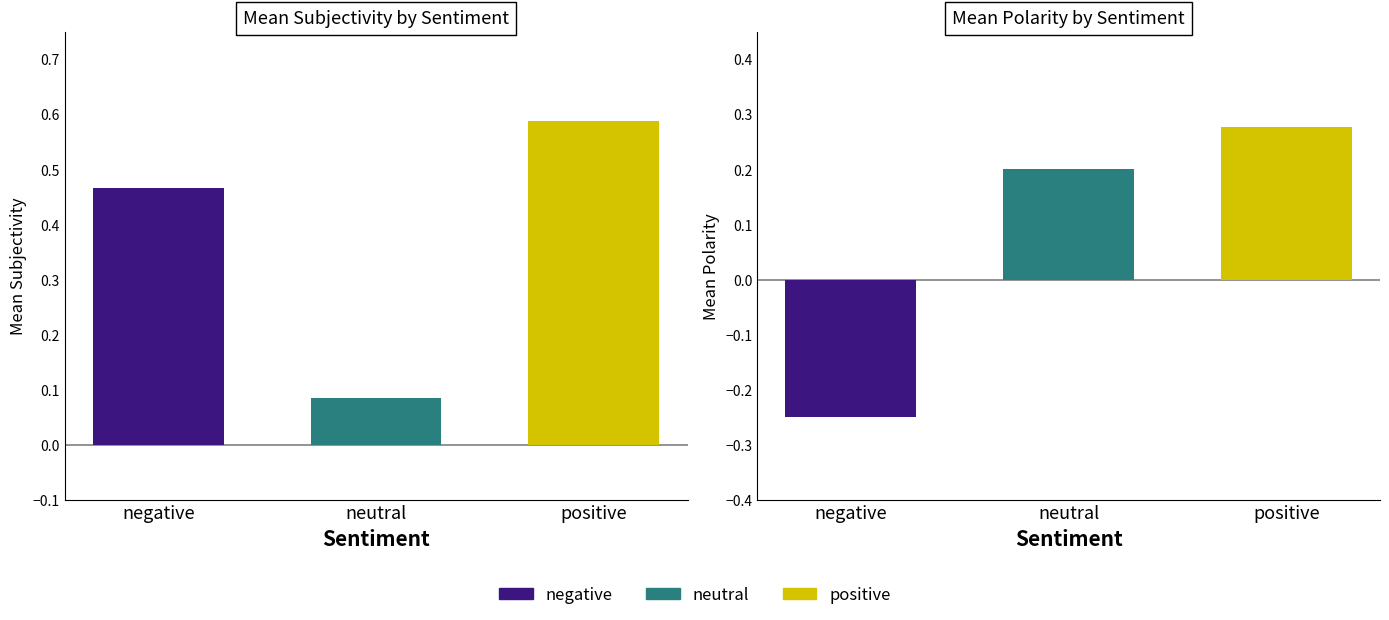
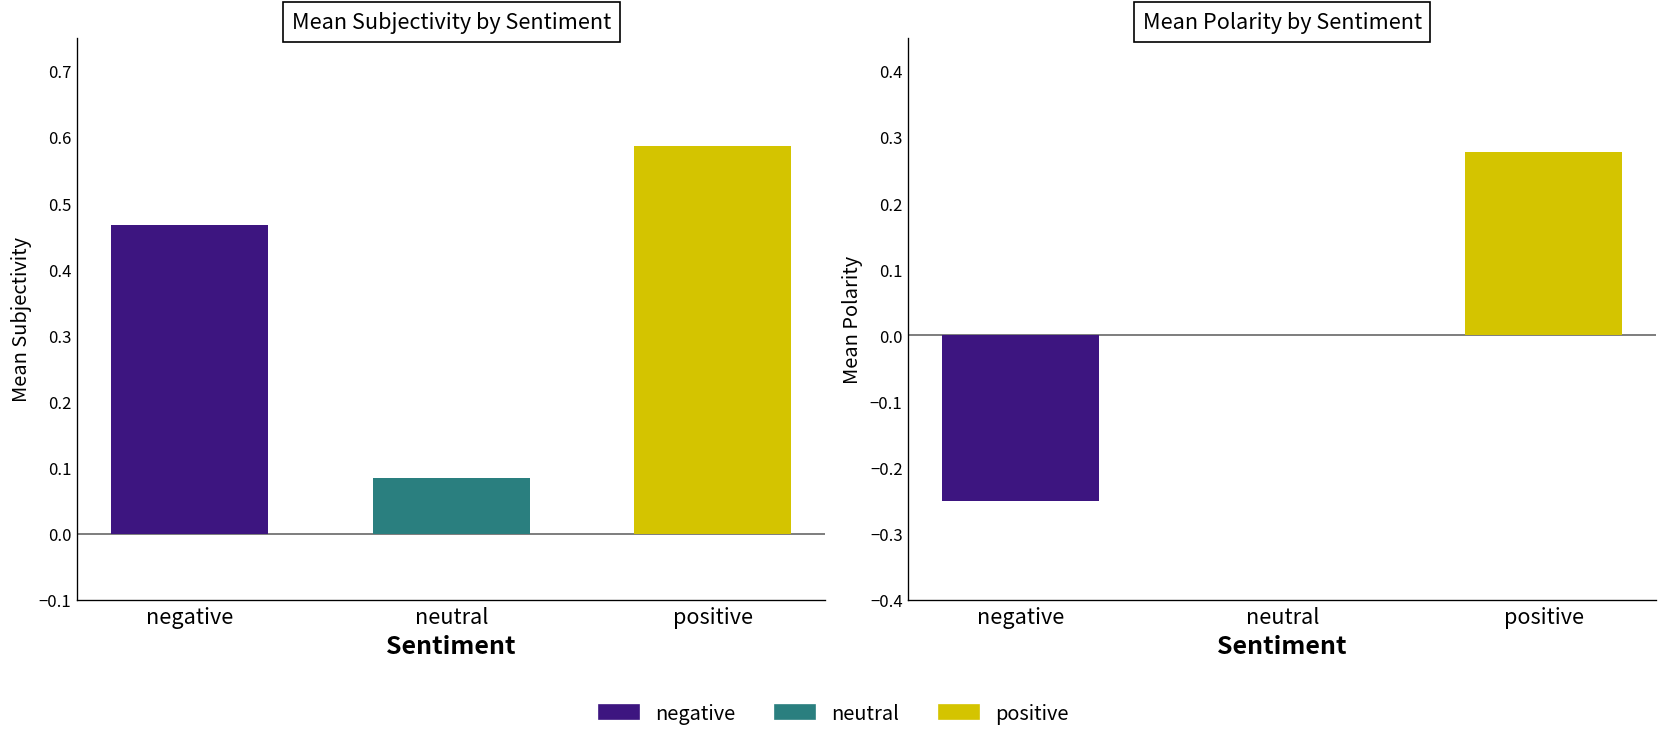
  {
    "Mean Subjectivity by Sentiment": {
      "negative": 0.47,
      "neutral": 0.08,
      "positive": 0.59
    },
    "Mean Polarity by Sentiment": {
      "negative": -0.25,
-     "neutral": 0.2,
+     "neutral": 0.0,
      "positive": 0.28
    }
  }
